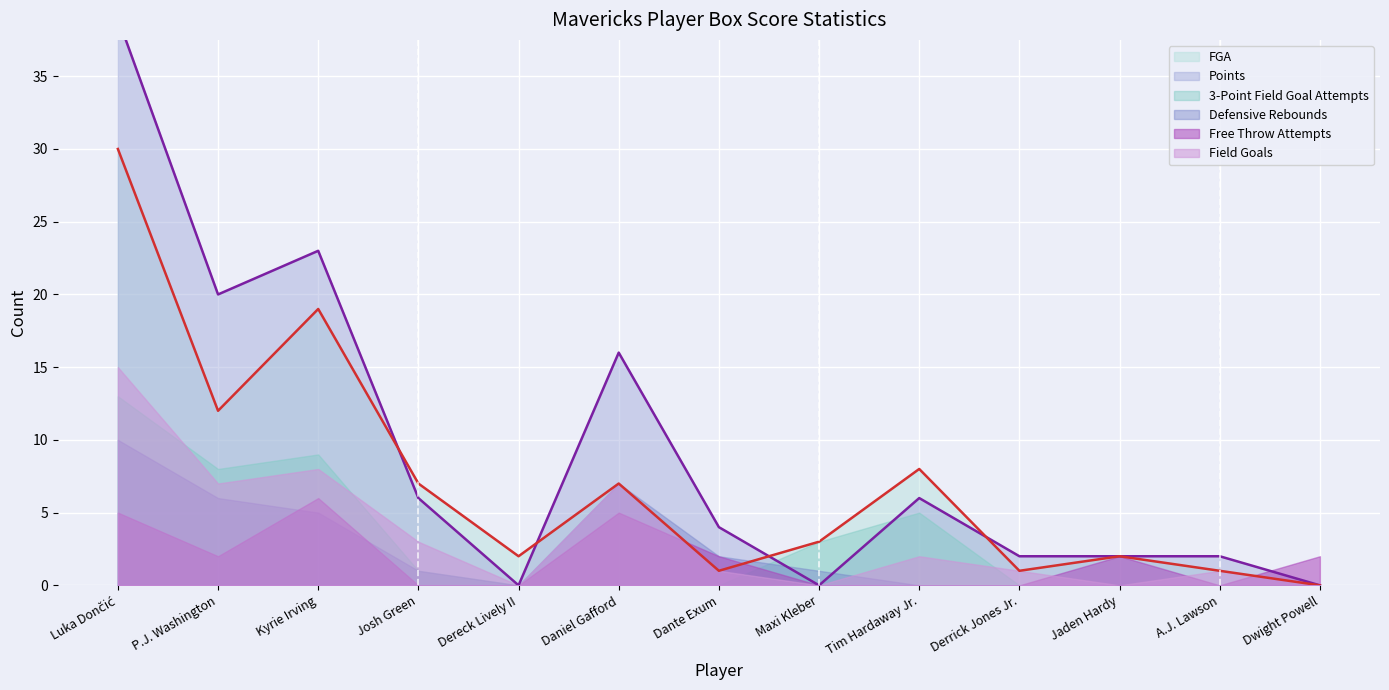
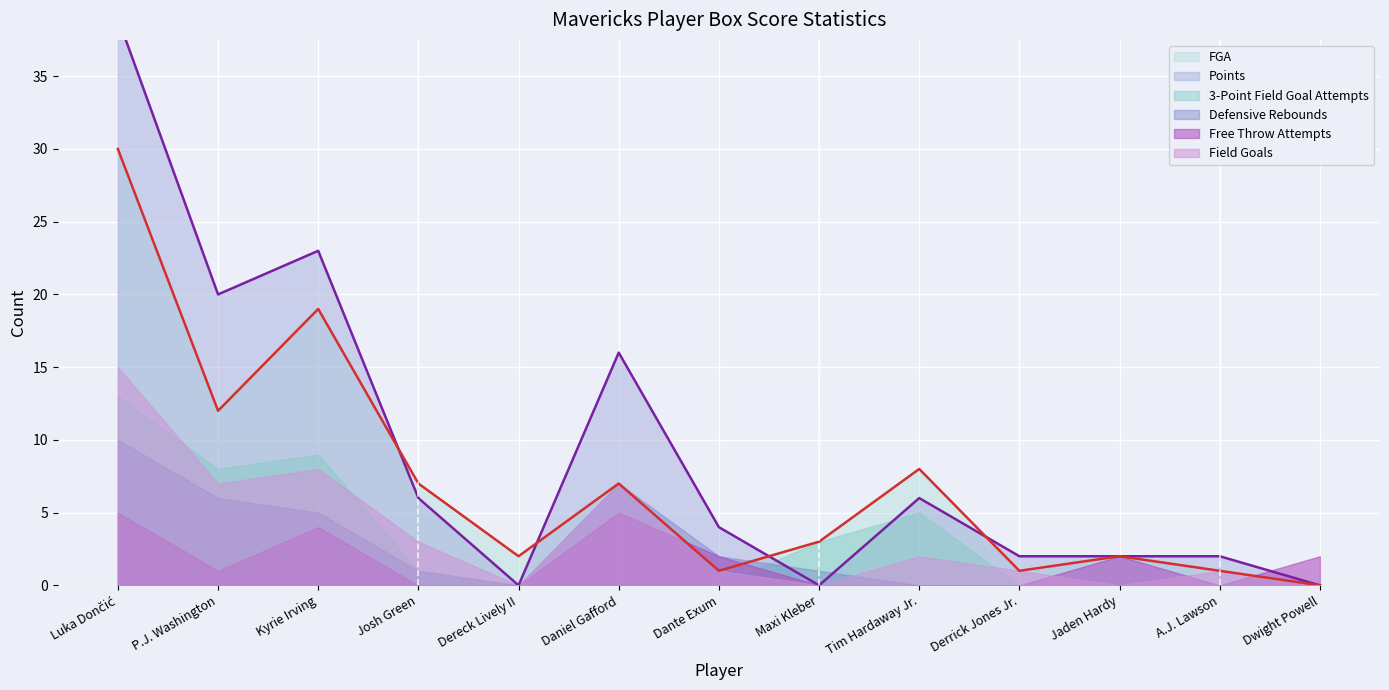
  {
    "Free Throw Attempts": {
      "Luka Dončić": 5,
-     "P.J. Washington": 2,
-     "Kyrie Irving": 6,
+     "P.J. Washington": 1,
+     "Kyrie Irving": 4,
      "Josh Green": 0,
      "Daniel Gafford": 5,
      "Dwight Powell": 2
    }
  }
